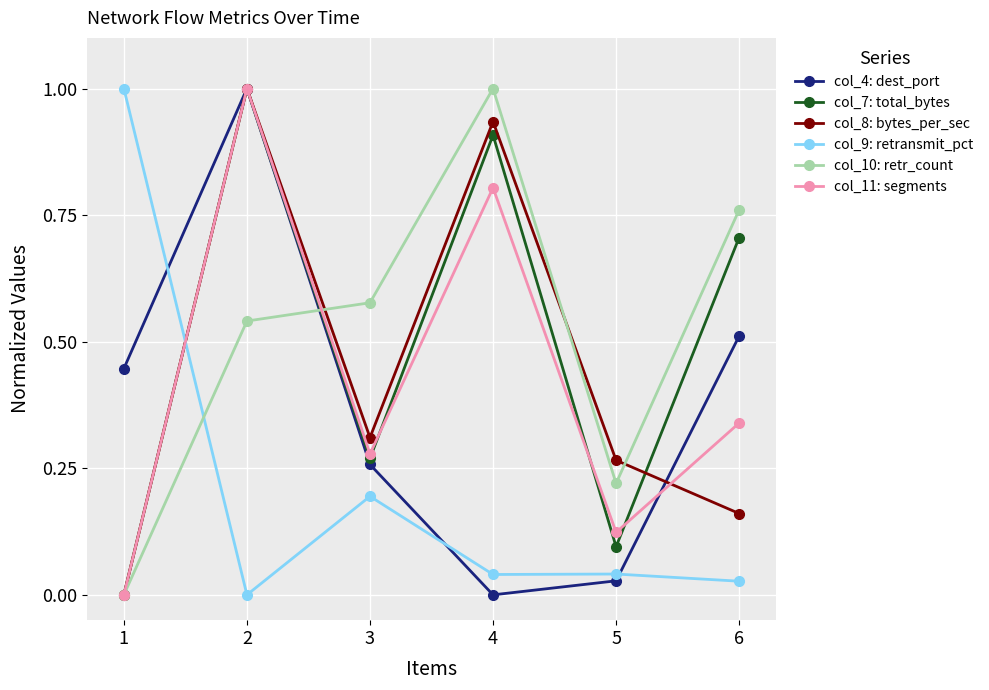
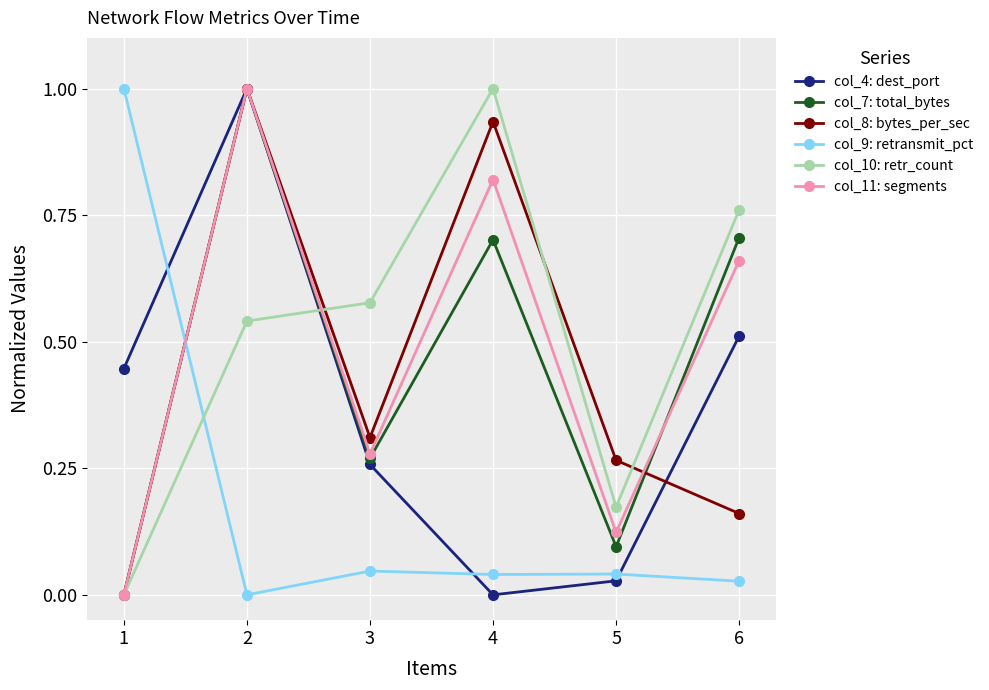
  {
    "col_4: dest_port": {
      "1": 0.45,
      "3": 0.26,
      "4": 0.00,
      "5": 0.03,
      "6": 0.51
    },
    "col_7: total_bytes": {
      "3": 0.27,
-     "4": 0.91,
+     "4": 0.70,
      "5": 0.10,
      "6": 0.71
    },
    "col_8: bytes_per_sec": {
      "3": 0.31,
      "4": 0.93,
      "5": 0.27,
      "6": 0.16
    },
    "col_9: retransmit_pct": {
      "1": 1.00,
      "2": 0.00,
-     "3": 0.19,
+     "3": 0.05,
      "4": 0.04,
      "5": 0.04,
      "6": 0.03
    },
    "col_10: retr_count": {
      "2": 0.54,
      "3": 0.58,
      "4": 1.00,
-     "5": 0.22,
+     "5": 0.17,
      "6": 0.76
    },
    "col_11: segments": {
      "3": 0.28,
-     "4": 0.80,
+     "4": 0.82,
      "5": 0.12,
-     "6": 0.34
+     "6": 0.66
    }
  }
